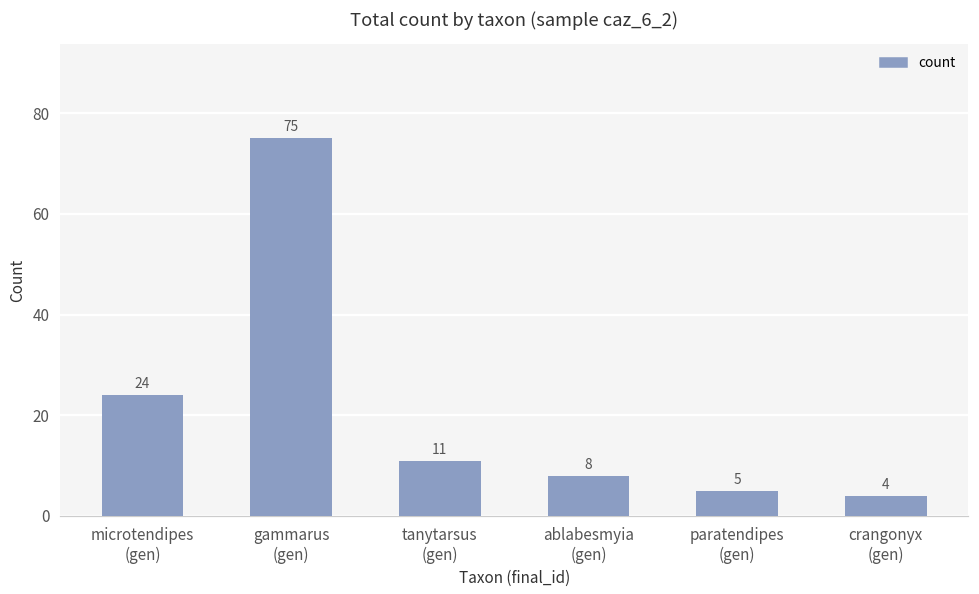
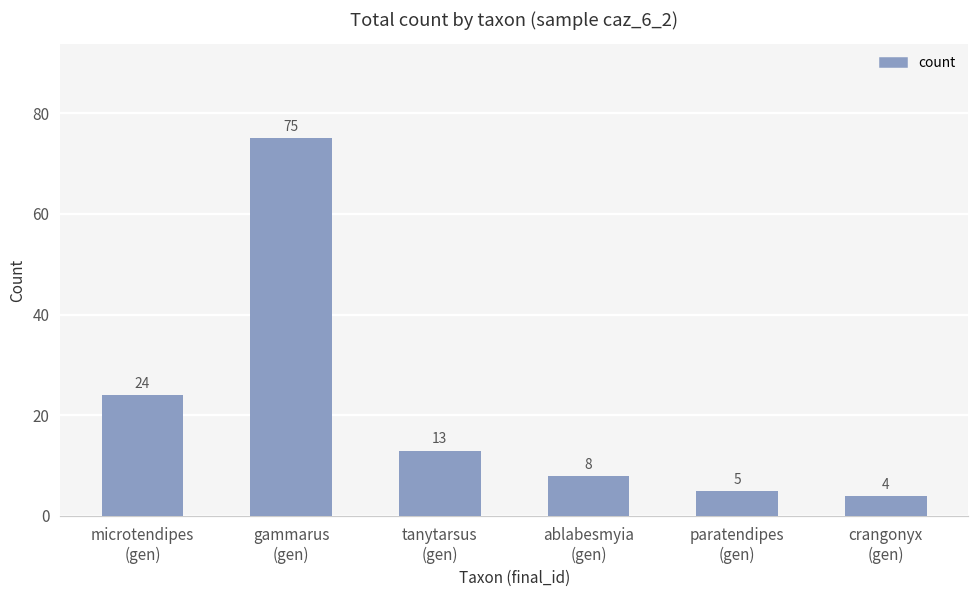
  {
    "microtendipes (gen)": 24,
    "gammarus (gen)": 75,
-   "tanytarsus (gen)": 11,
+   "tanytarsus (gen)": 13,
    "ablabesmyia (gen)": 8,
    "paratendipes (gen)": 5,
    "crangonyx (gen)": 4
  }
